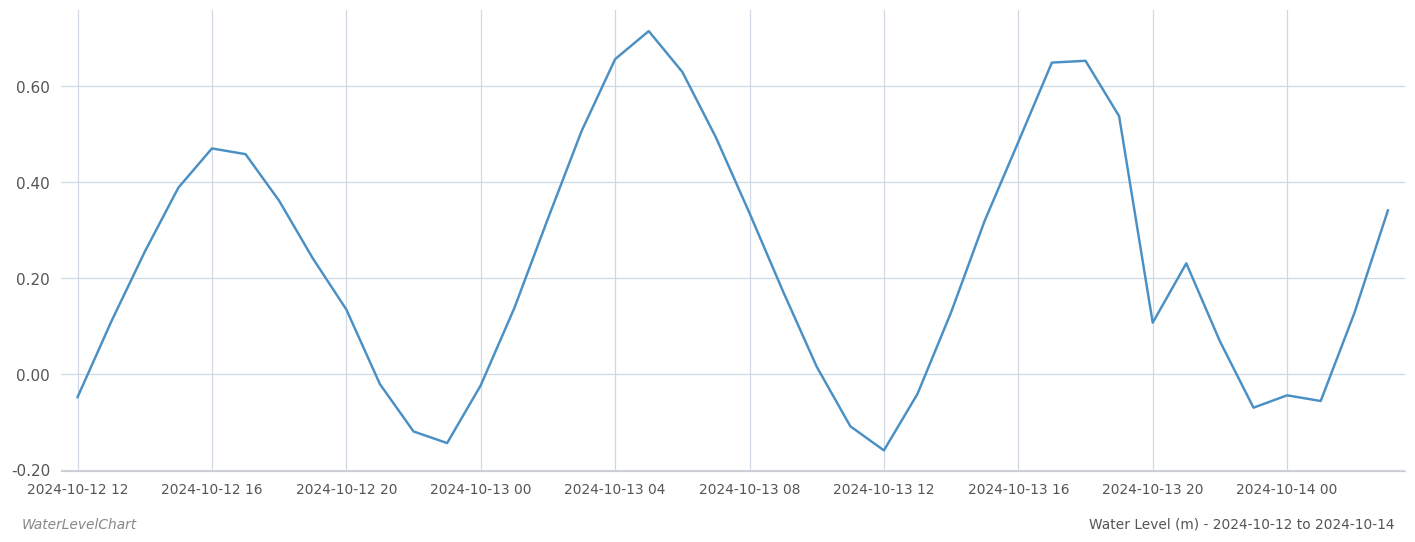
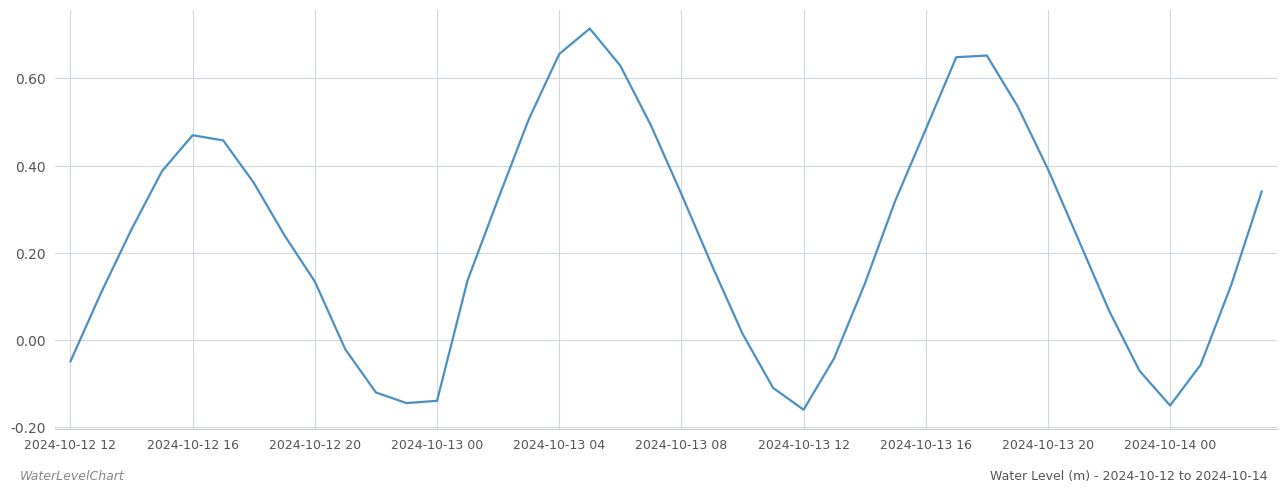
  {
    "2024-10-12 12": -0.05,
    "2024-10-12 16": 0.47,
    "2024-10-12 20": 0.13,
-   "2024-10-13 00": -0.02,
+   "2024-10-13 00": -0.14,
    "2024-10-13 04": 0.66,
    "2024-10-13 08": 0.33,
    "2024-10-13 12": -0.16,
    "2024-10-13 16": 0.48,
-   "2024-10-13 20": 0.11,
-   "2024-10-14 00": -0.05
+   "2024-10-13 20": 0.39,
+   "2024-10-14 00": -0.15
  }
